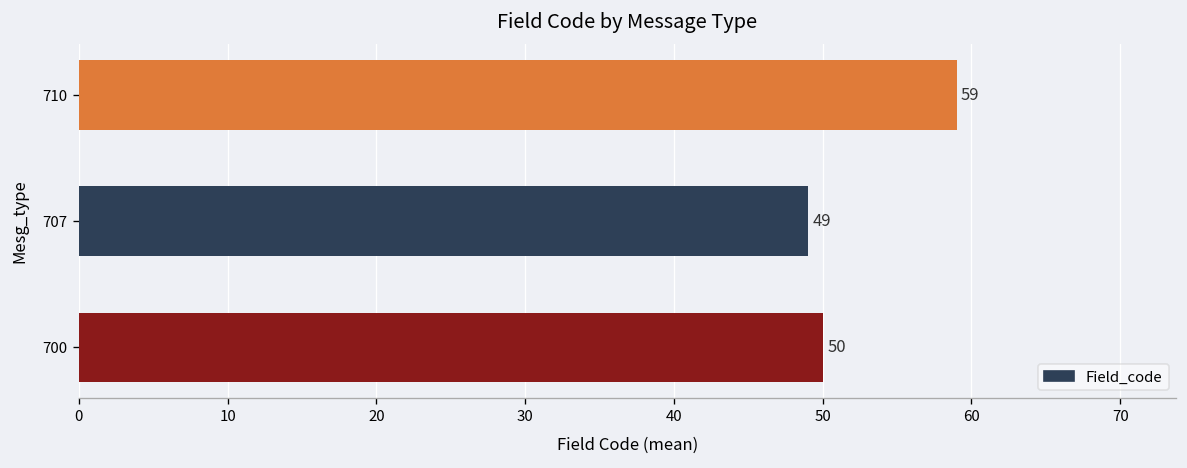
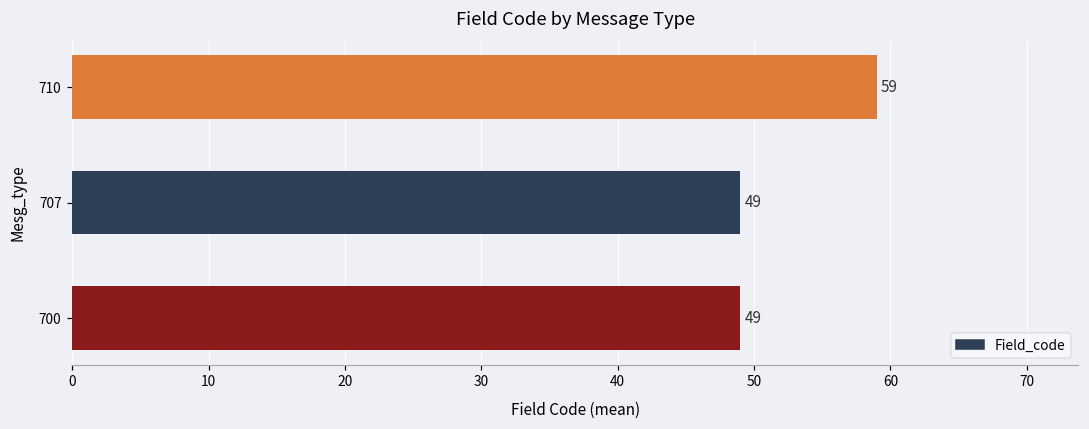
  {
    "710": 59,
    "707": 49,
-   "700": 50
+   "700": 49
  }
